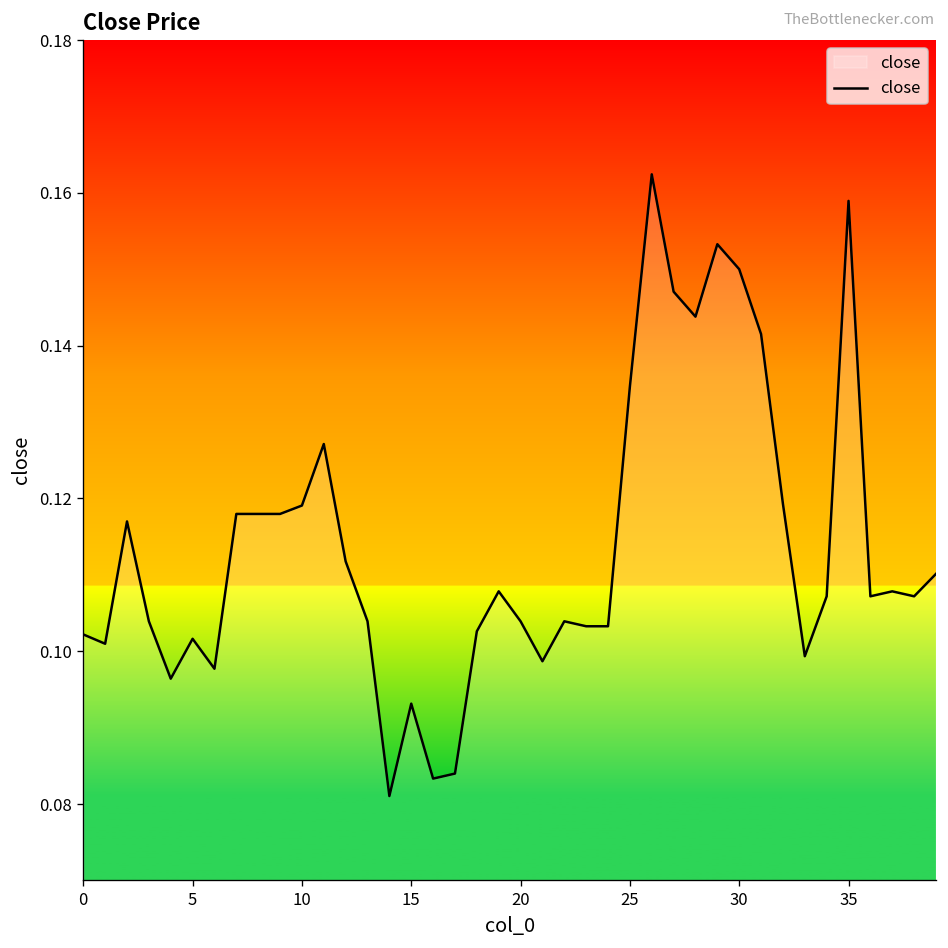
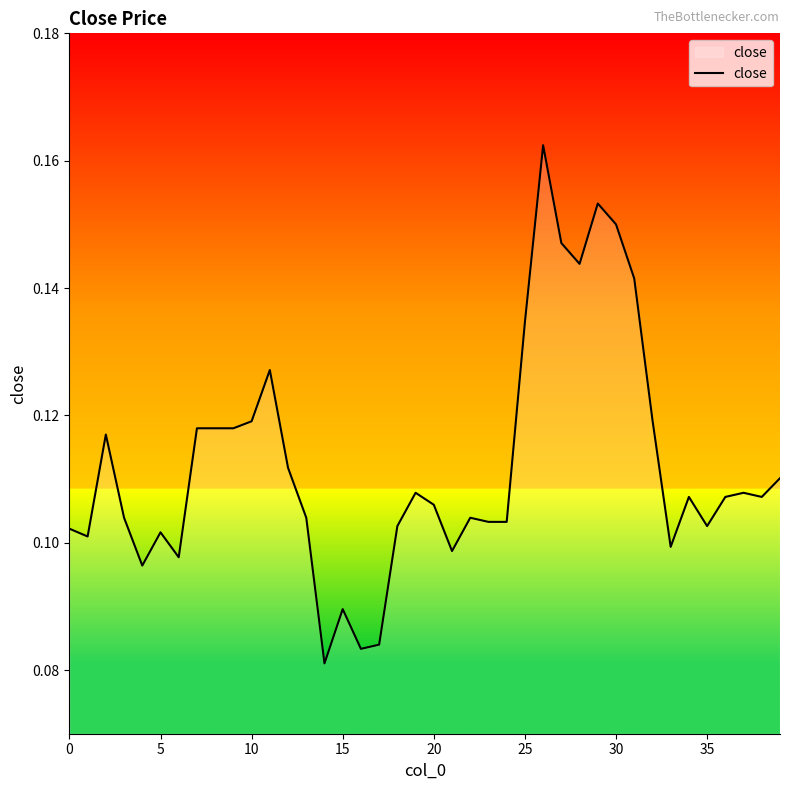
  {
    "0": 0.102,
    "5": 0.102,
    "10": 0.119,
-   "15": 0.093,
-   "20": 0.104,
+   "15": 0.090,
+   "20": 0.106,
    "25": 0.135,
    "30": 0.150,
-   "35": 0.159
+   "35": 0.103
  }
